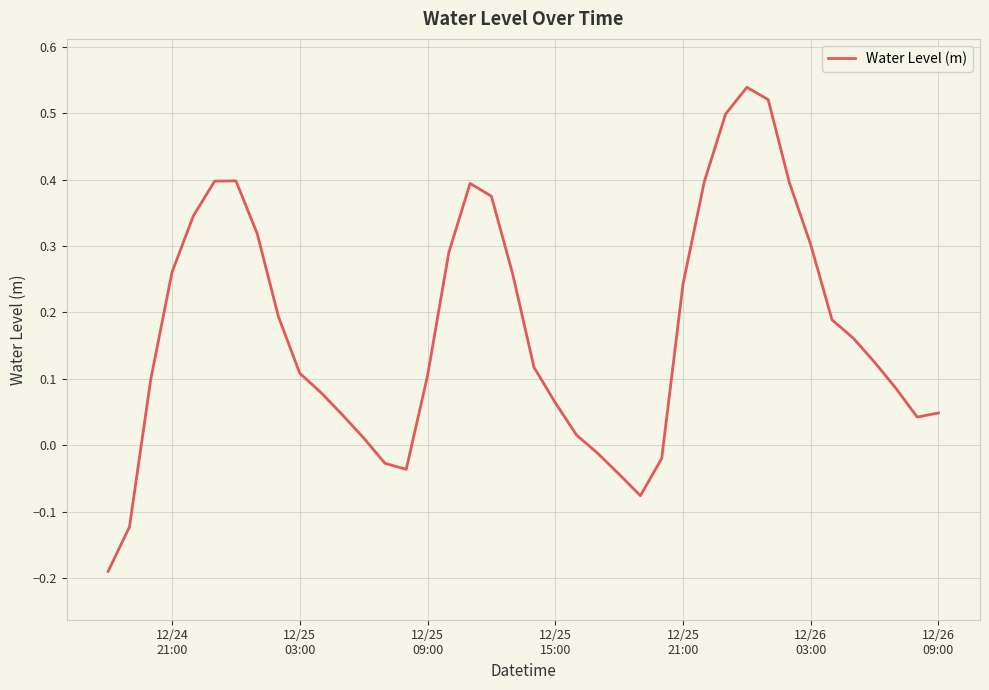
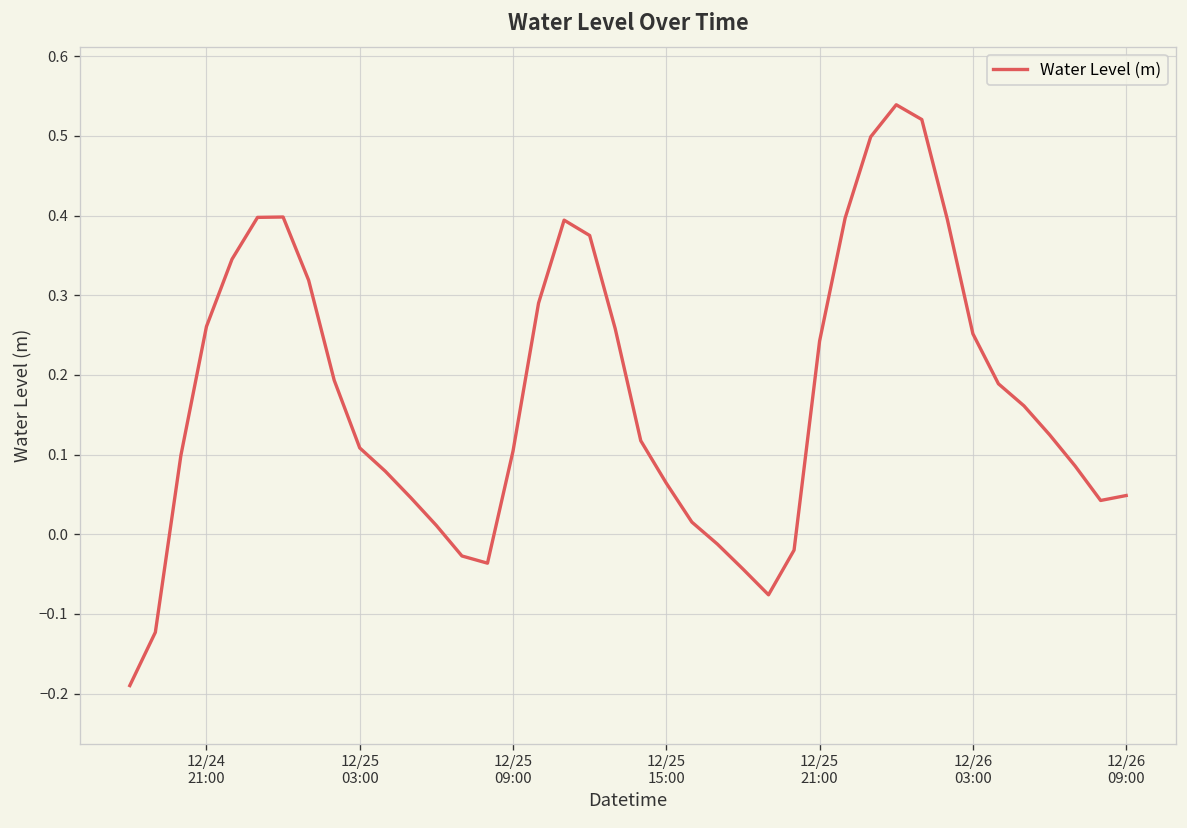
  {
    "12/24 21:00": 0.26,
    "12/25 03:00": 0.11,
    "12/25 09:00": 0.10,
    "12/25 15:00": 0.06,
    "12/25 21:00": 0.24,
-   "12/26 03:00": 0.30,
+   "12/26 03:00": 0.25,
    "12/26 09:00": 0.05
  }
